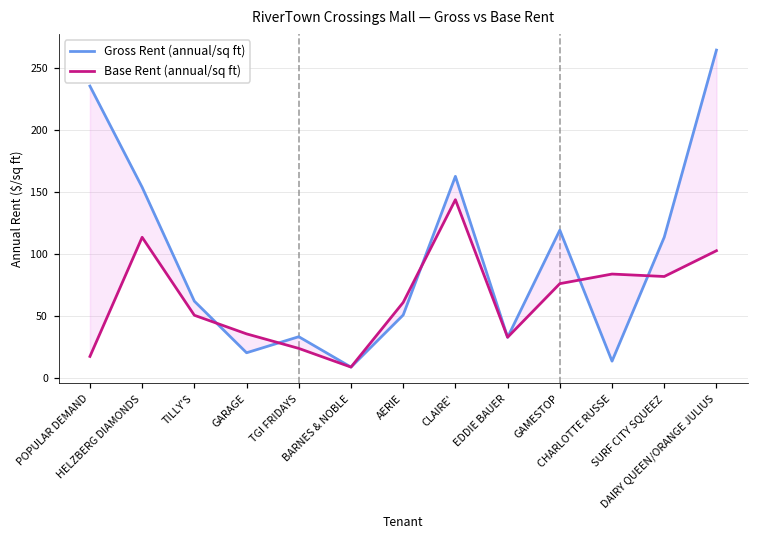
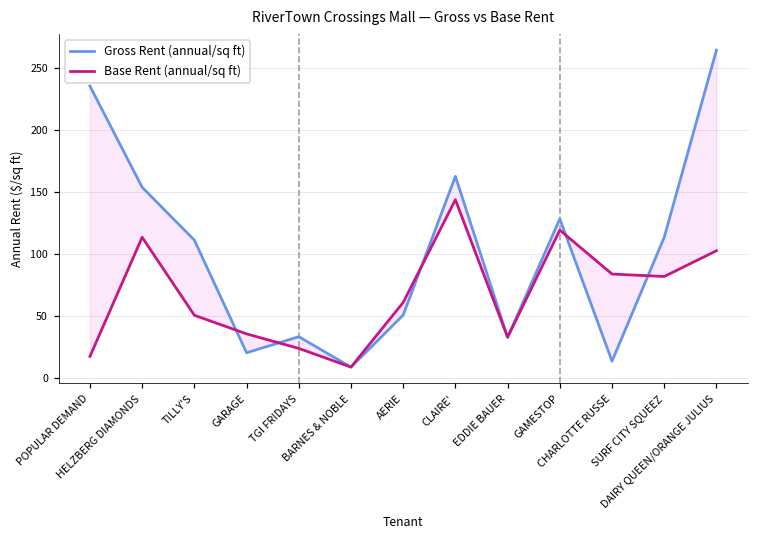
  {
    "Gross Rent (annual/sq ft)": {
-     "TILLY'S": 62,
+     "TILLY'S": 111,
      "GARAGE": 21,
      "AERIE": 51,
-     "GAMESTOP": 119,
+     "GAMESTOP": 128,
      "CHARLOTTE RUSSE": 14
    },
    "Base Rent (annual/sq ft)": {
      "POPULAR DEMAND": 18,
      "HELZBERG DIAMONDS": 113,
      "TILLY'S": 51,
      "TGI FRIDAYS": 24,
      "CLAIRE'": 144,
-     "GAMESTOP": 76,
+     "GAMESTOP": 119,
      "SURF CITY SQUEEZ": 82,
      "DAIRY QUEEN/ORANGE JULIUS": 103
    }
  }
